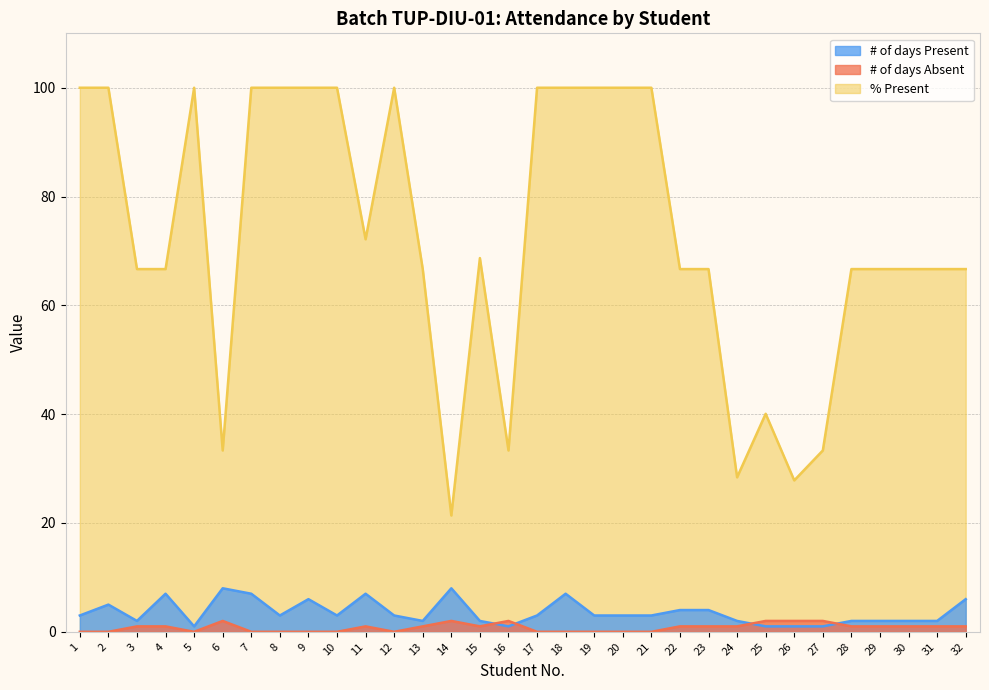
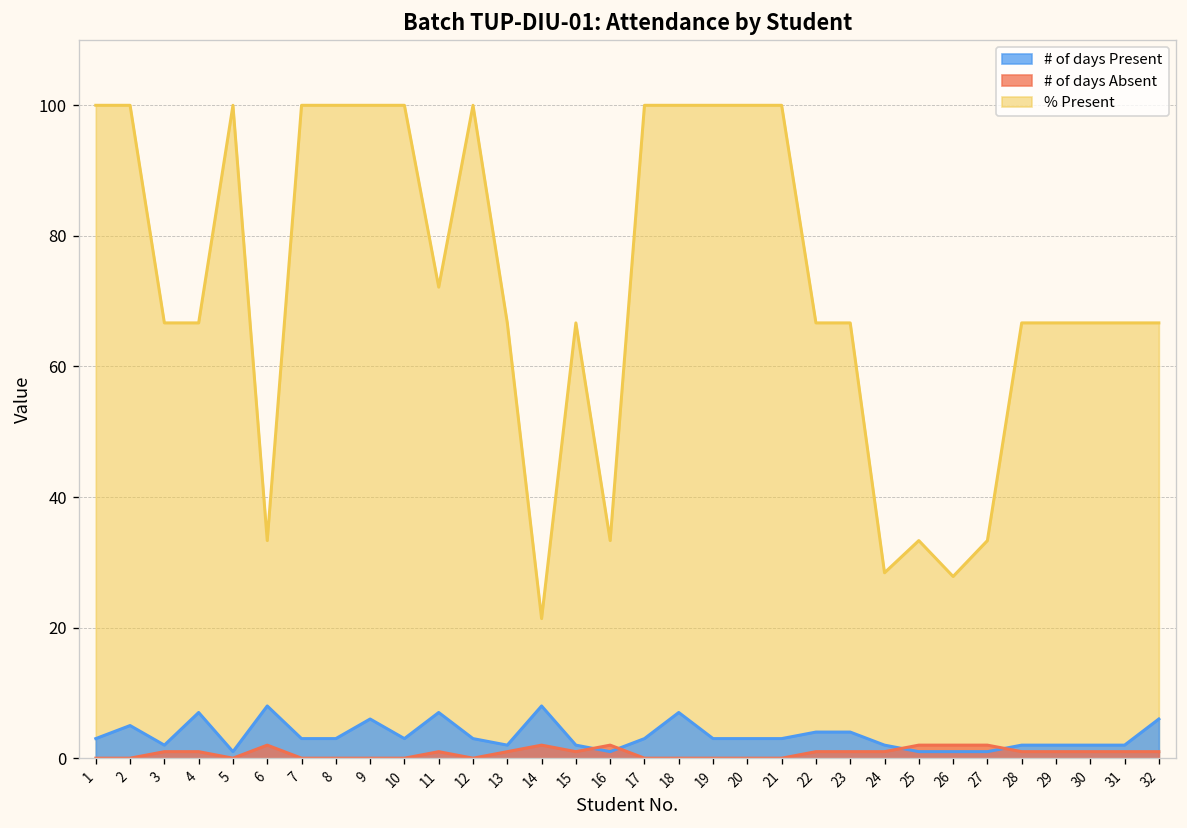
  {
    "% Present": {
      "1": 100,
      "2": 100,
      "3": 67,
      "4": 67,
      "5": 100,
      "6": 33,
      "7": 100,
      "8": 100,
      "9": 100,
      "10": 100,
      "11": 72,
      "12": 100,
      "13": 67,
      "14": 21,
-     "15": 69,
+     "15": 67,
      "16": 33,
      "17": 100,
      "18": 100,
      "19": 100,
      "20": 100,
      "21": 100,
      "22": 67,
      "23": 67,
      "24": 28,
-     "25": 40,
+     "25": 33,
      "26": 28,
      "27": 33,
      "28": 67,
      "29": 67,
      "30": 67,
      "31": 67,
      "32": 67
    },
    "# of days Present": {
      "1": 3,
      "2": 5,
      "3": 2,
      "4": 7,
      "5": 1,
      "6": 8,
-     "7": 7,
+     "7": 3,
      "8": 3,
      "9": 6,
      "10": 3,
      "11": 7,
      "12": 3,
      "13": 2,
      "14": 8,
      "15": 2,
      "16": 1,
      "17": 3,
      "18": 7,
      "19": 3,
      "20": 3,
      "21": 3,
      "22": 4,
      "23": 4,
      "24": 2,
      "25": 1,
      "26": 1,
      "27": 1,
      "28": 2,
      "29": 2,
      "30": 2,
      "31": 2,
      "32": 6
    },
    "# of days Absent": {
      "1": 0,
      "2": 0,
      "3": 1,
      "4": 1,
      "5": 0,
      "6": 2,
      "7": 0,
      "8": 0,
      "9": 0,
      "10": 0,
      "11": 1,
      "12": 0,
      "13": 1,
      "14": 2,
      "15": 1,
      "16": 2,
      "17": 0,
      "18": 0,
      "19": 0,
      "20": 0,
      "21": 0,
      "22": 1,
      "23": 1,
      "24": 1,
      "25": 2,
      "26": 2,
      "27": 2,
      "28": 1,
      "29": 1,
      "30": 1,
      "31": 1,
      "32": 1
    }
  }
